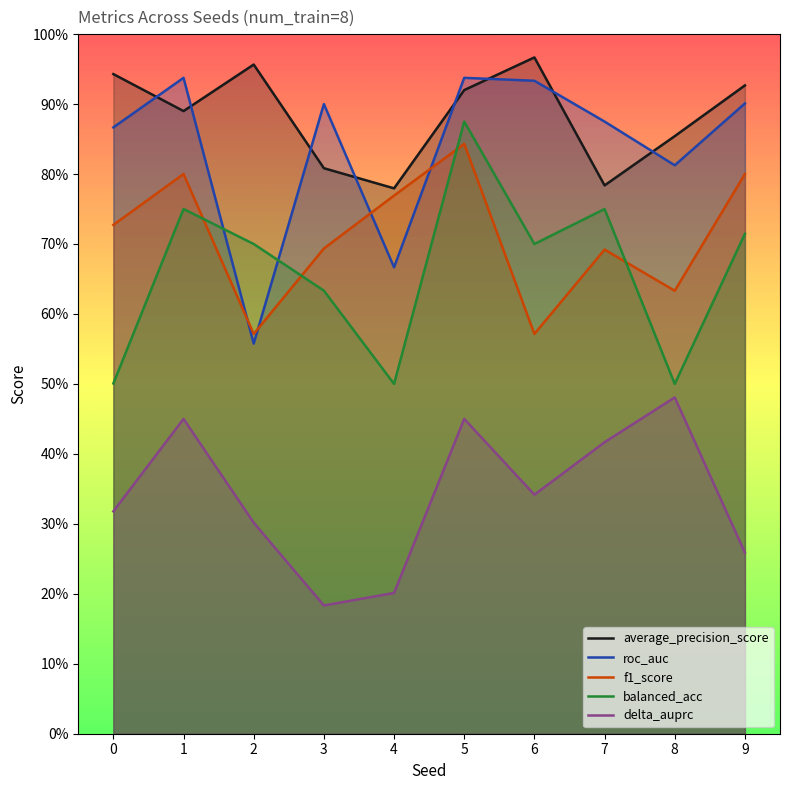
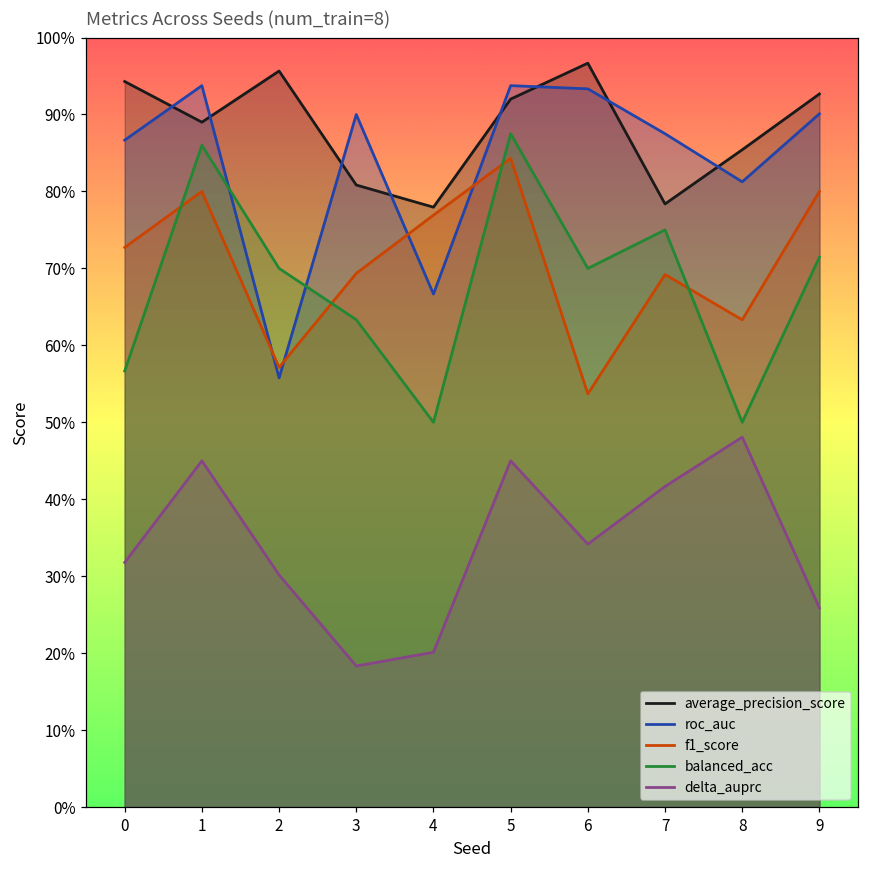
  {
    "average_precision_score": {
      "0": "94%",
      "1": "89%",
      "2": "96%",
      "3": "81%",
      "4": "78%",
      "5": "92%",
      "6": "97%",
      "7": "78%",
      "8": "85%",
      "9": "93%"
    },
    "roc_auc": {
      "0": "87%",
      "1": "94%",
      "2": "56%",
      "3": "90%",
      "4": "67%",
      "5": "94%",
      "6": "93%",
      "7": "88%",
      "8": "81%",
      "9": "90%"
    },
    "f1_score": {
      "0": "73%",
      "1": "80%",
      "2": "57%",
      "3": "69%",
      "4": "77%",
      "5": "84%",
-     "6": "57%",
+     "6": "54%",
      "7": "69%",
      "8": "63%",
      "9": "80%"
    },
    "balanced_acc": {
-     "0": "50%",
-     "1": "75%",
+     "0": "57%",
+     "1": "86%",
      "2": "70%",
      "3": "63%",
      "4": "50%",
      "5": "88%",
      "6": "70%",
      "7": "75%",
      "8": "50%",
      "9": "71%"
    },
    "delta_auprc": {
      "0": "32%",
      "1": "45%",
      "2": "30%",
      "3": "18%",
      "4": "20%",
      "5": "45%",
      "6": "34%",
      "7": "42%",
      "8": "48%",
      "9": "26%"
    }
  }
